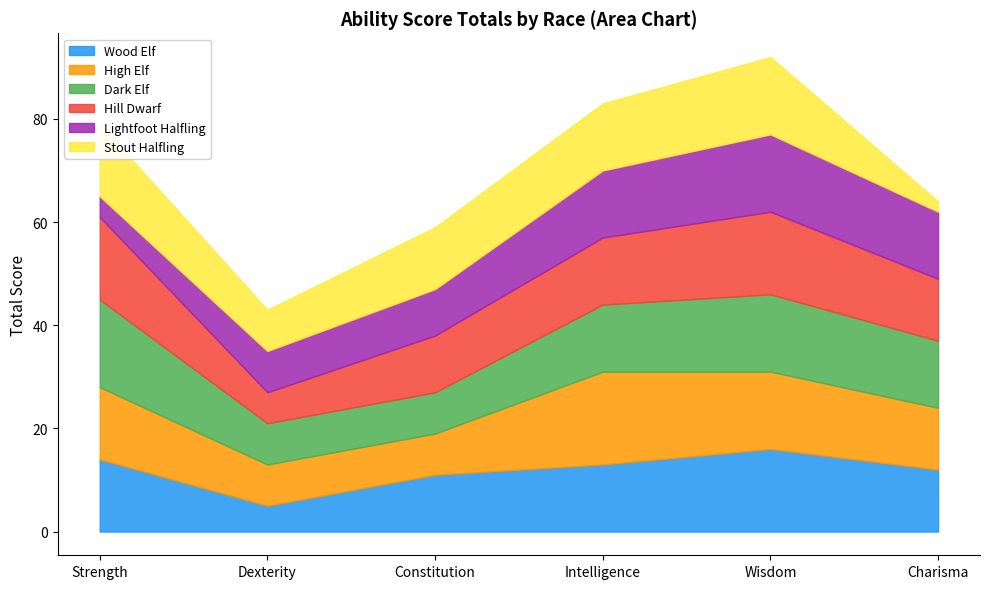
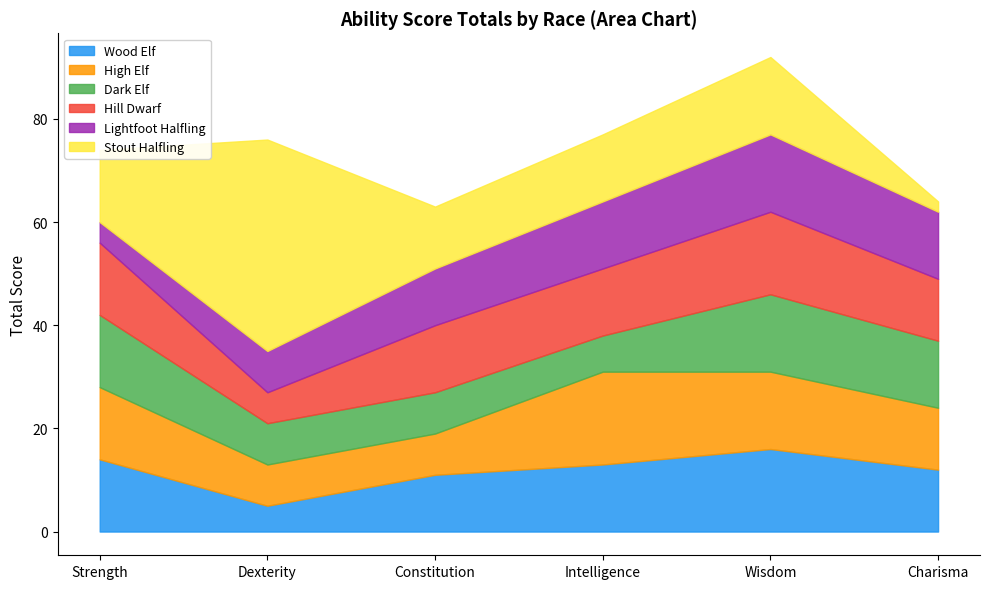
  {
    "Wood Elf": {
      "Strength": 14,
      "Dexterity": 5,
      "Constitution": 11,
      "Intelligence": 13,
      "Wisdom": 16,
      "Charisma": 12
    },
    "High Elf": {
      "Strength": 14,
      "Dexterity": 8,
      "Constitution": 8,
      "Intelligence": 18,
      "Wisdom": 15,
      "Charisma": 12
    },
    "Dark Elf": {
-     "Strength": 17,
+     "Strength": 14,
      "Dexterity": 8,
      "Constitution": 8,
-     "Intelligence": 13,
+     "Intelligence": 7,
      "Wisdom": 15,
      "Charisma": 13
    },
    "Hill Dwarf": {
-     "Strength": 16,
+     "Strength": 14,
      "Dexterity": 6,
-     "Constitution": 11,
+     "Constitution": 13,
      "Intelligence": 13,
      "Wisdom": 16,
      "Charisma": 12
    },
    "Lightfoot Halfling": {
      "Strength": 4,
      "Dexterity": 8,
-     "Constitution": 9,
+     "Constitution": 11,
      "Intelligence": 13,
      "Wisdom": 15,
      "Charisma": 13
    },
    "Stout Halfling": {
-     "Dexterity": 8,
+     "Dexterity": 41,
      "Constitution": 12,
      "Intelligence": 13,
      "Wisdom": 15,
      "Charisma": 2
    }
  }
